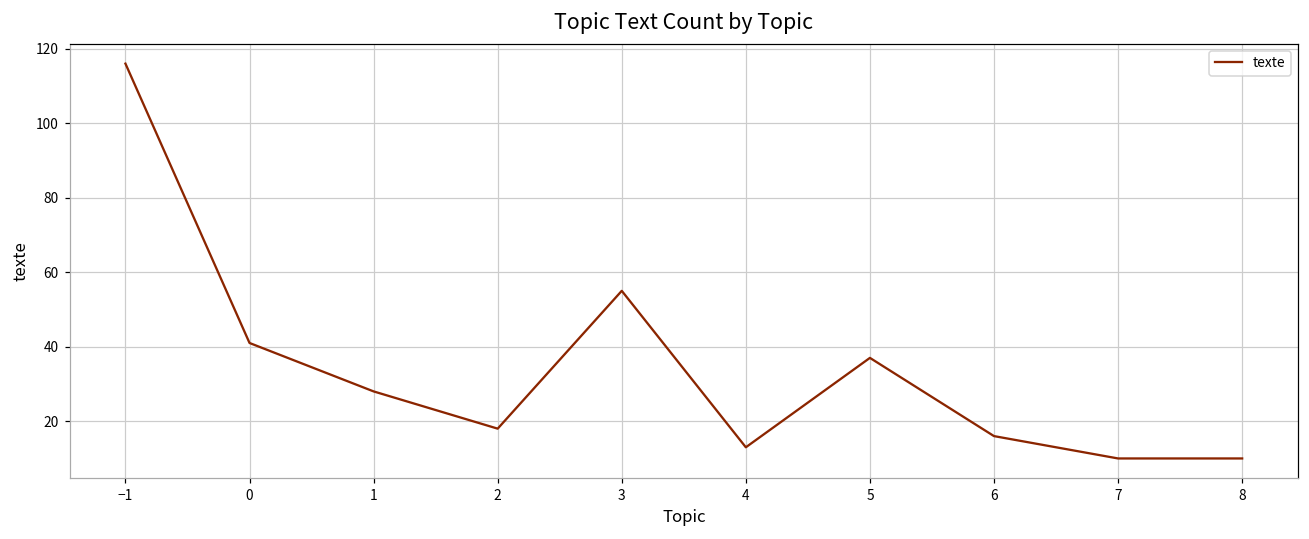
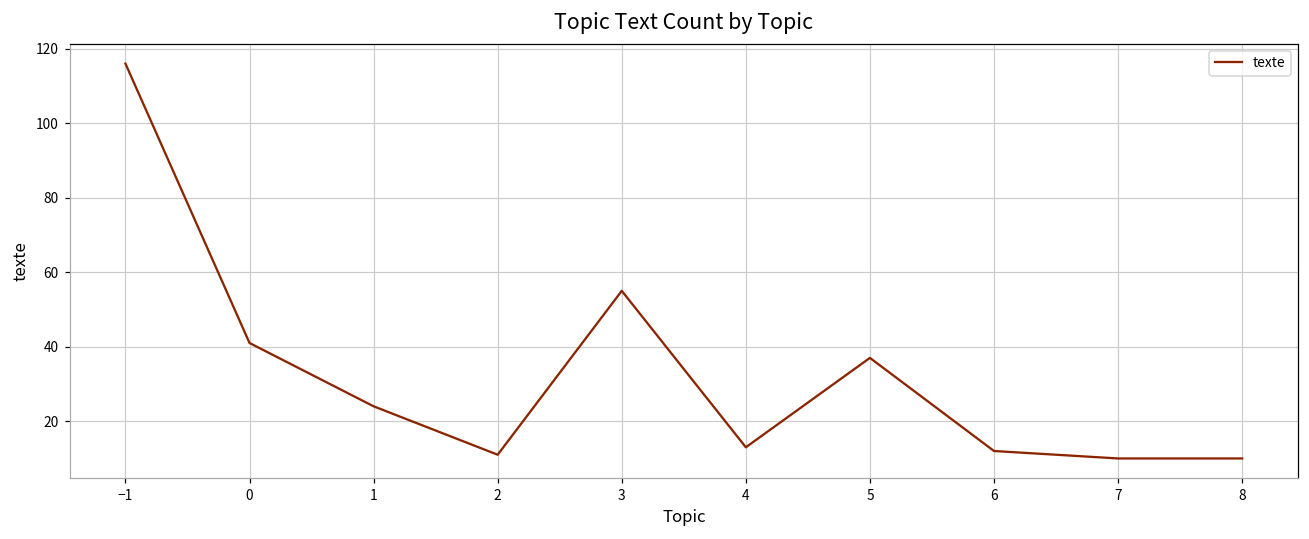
  {
    "−1": 116,
    "0": 41,
-   "1": 28,
-   "2": 18,
+   "1": 24,
+   "2": 11,
    "3": 55,
    "4": 13,
    "5": 37,
-   "6": 16,
+   "6": 12,
    "7": 10,
    "8": 10
  }
